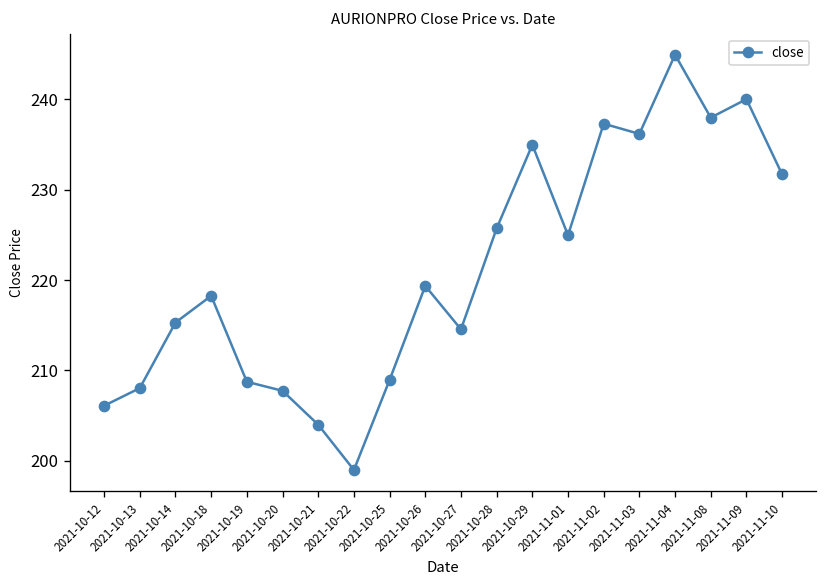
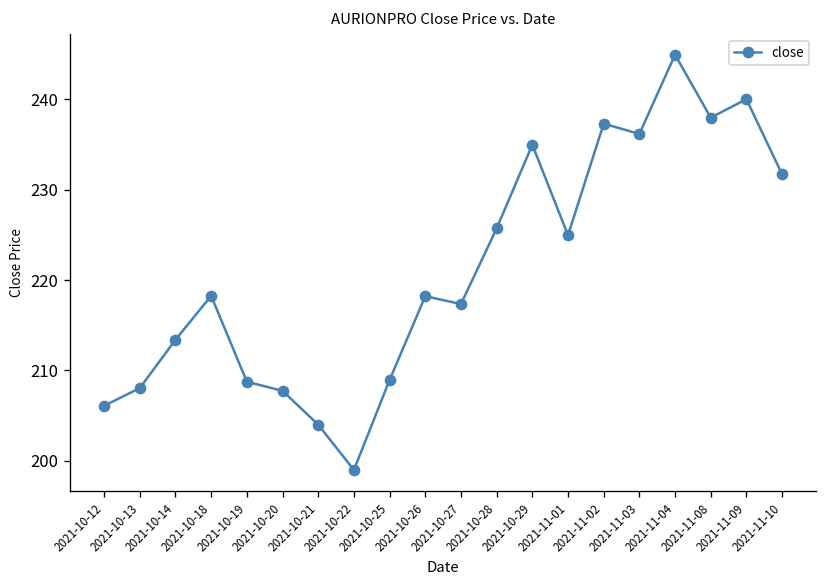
  {
    "2021-10-12": 206,
    "2021-10-13": 208,
-   "2021-10-14": 215,
+   "2021-10-14": 213,
    "2021-10-18": 218,
    "2021-10-19": 209,
    "2021-10-20": 208,
    "2021-10-21": 204,
    "2021-10-22": 199,
    "2021-10-25": 209,
-   "2021-10-26": 219,
-   "2021-10-27": 215,
+   "2021-10-26": 218,
+   "2021-10-27": 217,
    "2021-10-28": 226,
    "2021-10-29": 235,
    "2021-11-01": 225,
    "2021-11-02": 237,
    "2021-11-03": 236,
    "2021-11-04": 245,
    "2021-11-08": 238,
    "2021-11-09": 240,
    "2021-11-10": 232
  }
